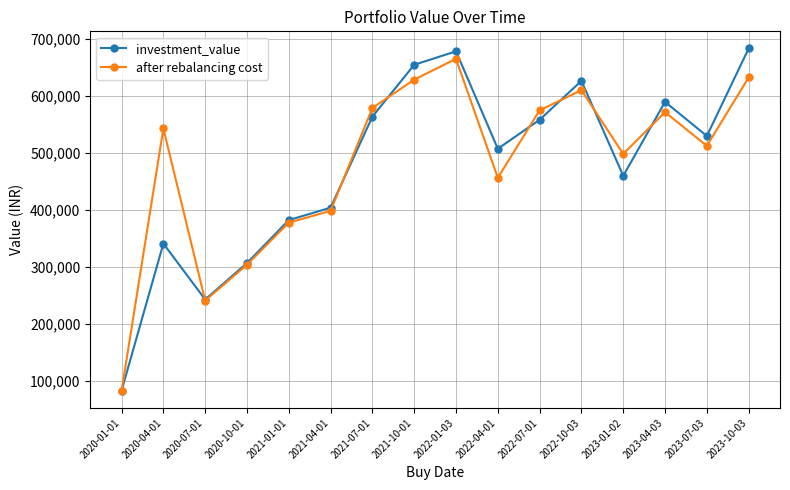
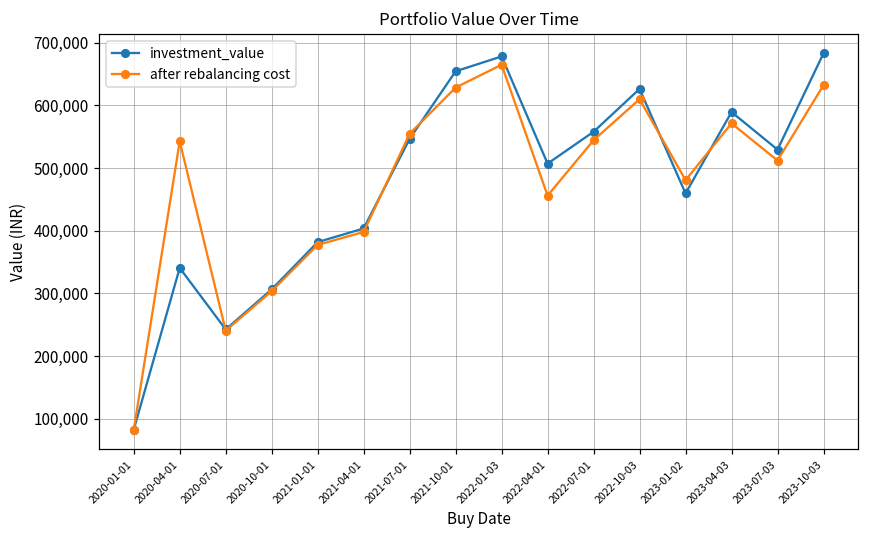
  {
    "investment_value": {
      "2020-04-01": "340,000",
      "2021-04-01": "400,000",
-     "2021-07-01": "560,000",
+     "2021-07-01": "550,000",
      "2021-10-01": "650,000",
      "2022-01-03": "680,000",
      "2022-04-01": "510,000",
      "2022-07-01": "560,000",
      "2022-10-03": "630,000",
      "2023-01-02": "460,000",
      "2023-04-03": "590,000",
      "2023-07-03": "530,000",
      "2023-10-03": "680,000"
    },
    "after rebalancing cost": {
      "2020-04-01": "540,000",
      "2021-04-01": "400,000",
-     "2021-07-01": "580,000",
+     "2021-07-01": "550,000",
      "2021-10-01": "630,000",
      "2022-01-03": "660,000",
      "2022-04-01": "460,000",
-     "2022-07-01": "570,000",
+     "2022-07-01": "540,000",
      "2022-10-03": "610,000",
-     "2023-01-02": "500,000",
+     "2023-01-02": "480,000",
      "2023-04-03": "570,000",
      "2023-07-03": "510,000",
      "2023-10-03": "630,000"
    }
  }
